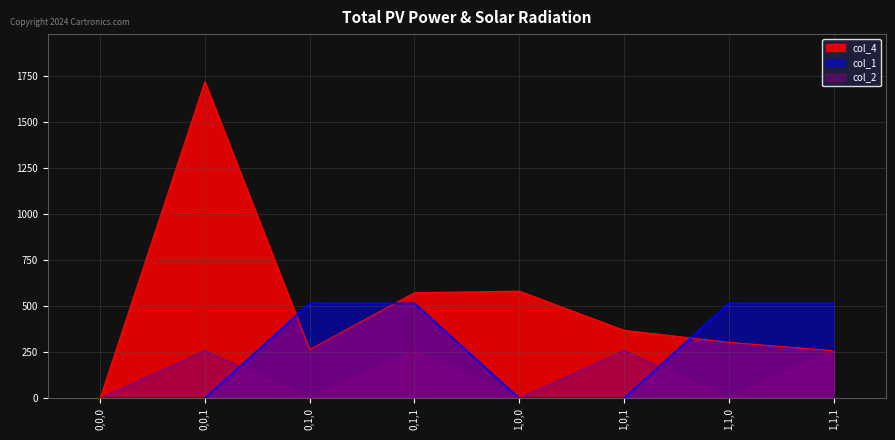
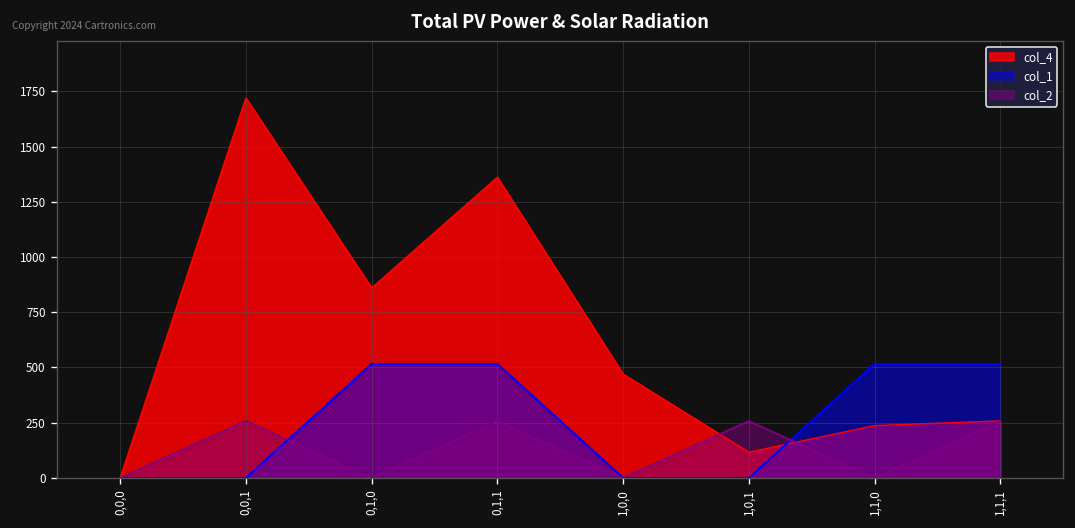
  {
    "col_4": {
      "0,0,1": 1720,
-     "0,1,0": 270,
-     "0,1,1": 570,
-     "1,0,0": 580,
-     "1,0,1": 370,
-     "1,1,0": 300
+     "0,1,0": 860,
+     "0,1,1": 1360,
+     "1,0,0": 470,
+     "1,0,1": 120,
+     "1,1,0": 240
    },
    "col_1": {
      "0,0,1": 0,
      "0,1,0": 520,
      "0,1,1": 520,
      "1,0,1": 0,
      "1,1,0": 520,
      "1,1,1": 520
    },
    "col_2": {
      "0,0,1": 260,
      "0,1,0": 0,
      "0,1,1": 260,
      "1,0,1": 260,
      "1,1,0": 0
    }
  }
